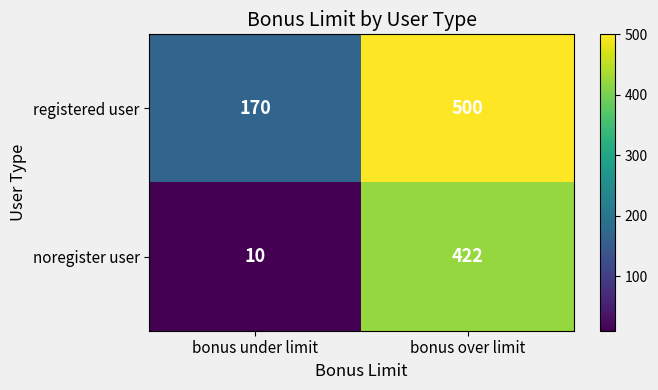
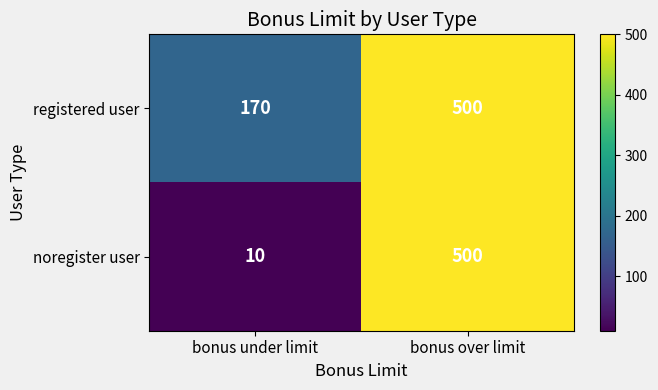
  {
    "registered user": {
      "bonus under limit": 170,
      "bonus over limit": 500
    },
    "noregister user": {
      "bonus under limit": 10,
-     "bonus over limit": 422
+     "bonus over limit": 500
    }
  }
